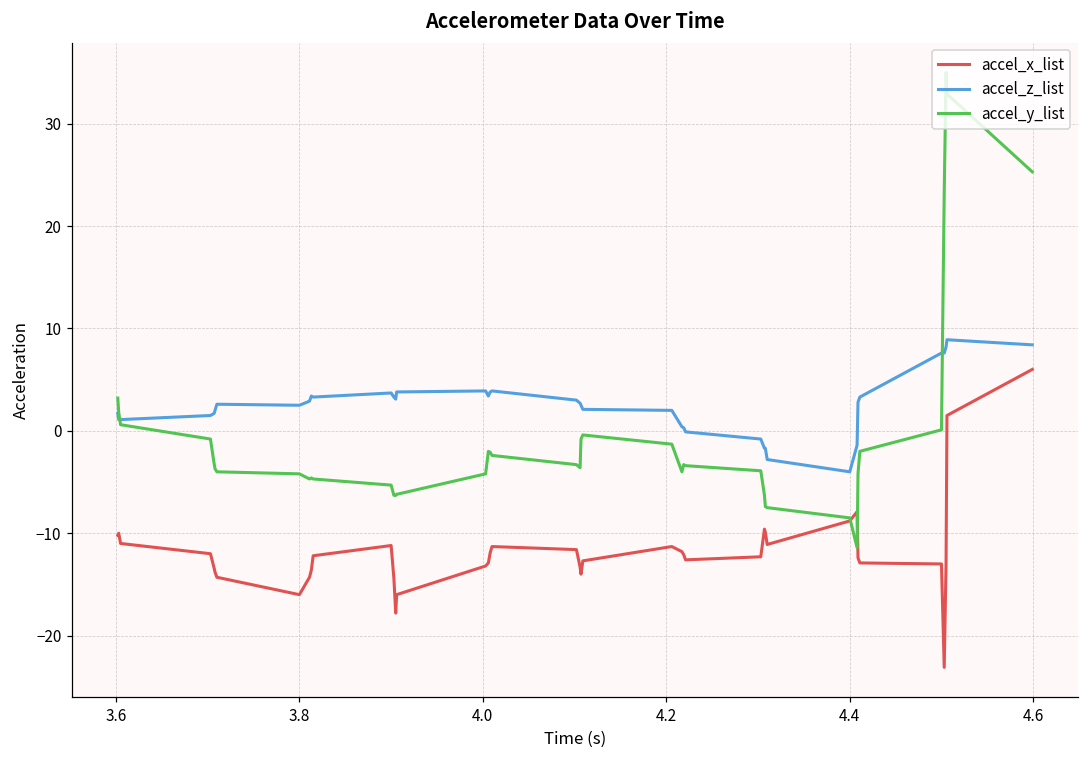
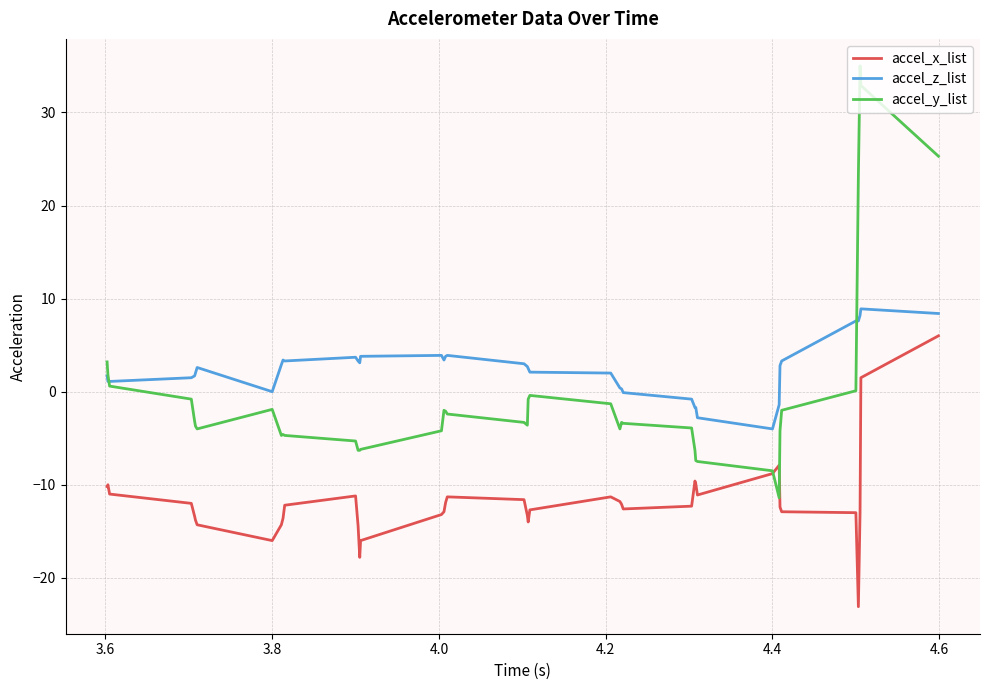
  {
    "accel_x_list": {
      "3.8": -16,
      "4.4": -9
    },
    "accel_z_list": {
-     "3.8": 3,
+     "3.8": 0,
      "4.4": -4
    },
    "accel_y_list": {
-     "3.8": -4,
+     "3.8": -2,
      "4.4": -9
    }
  }
